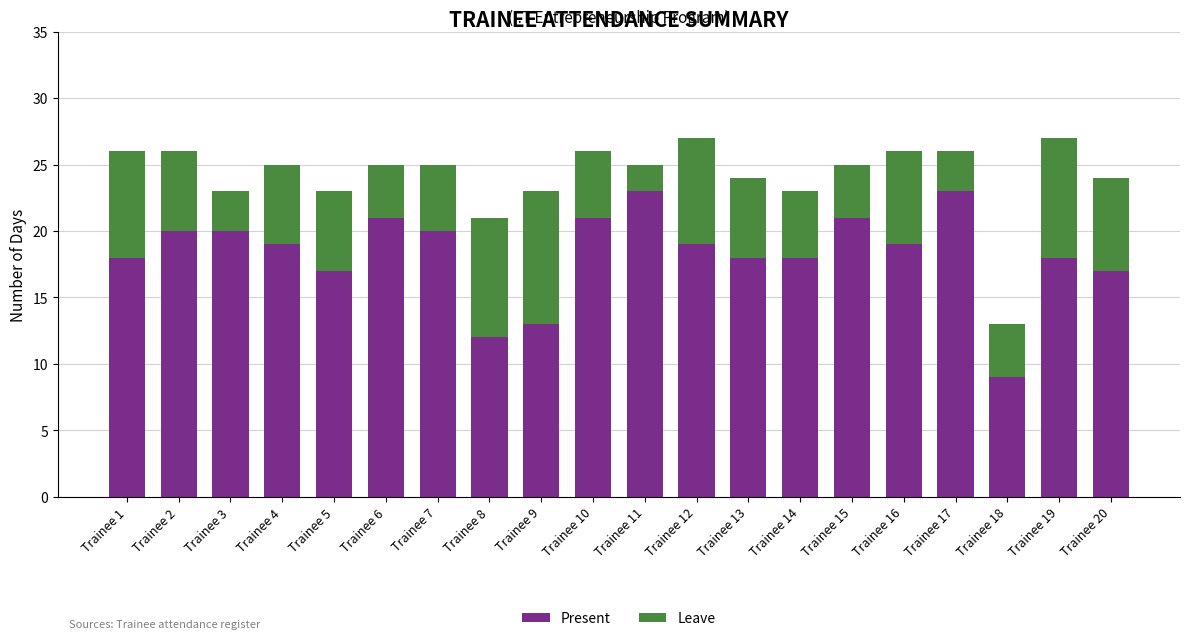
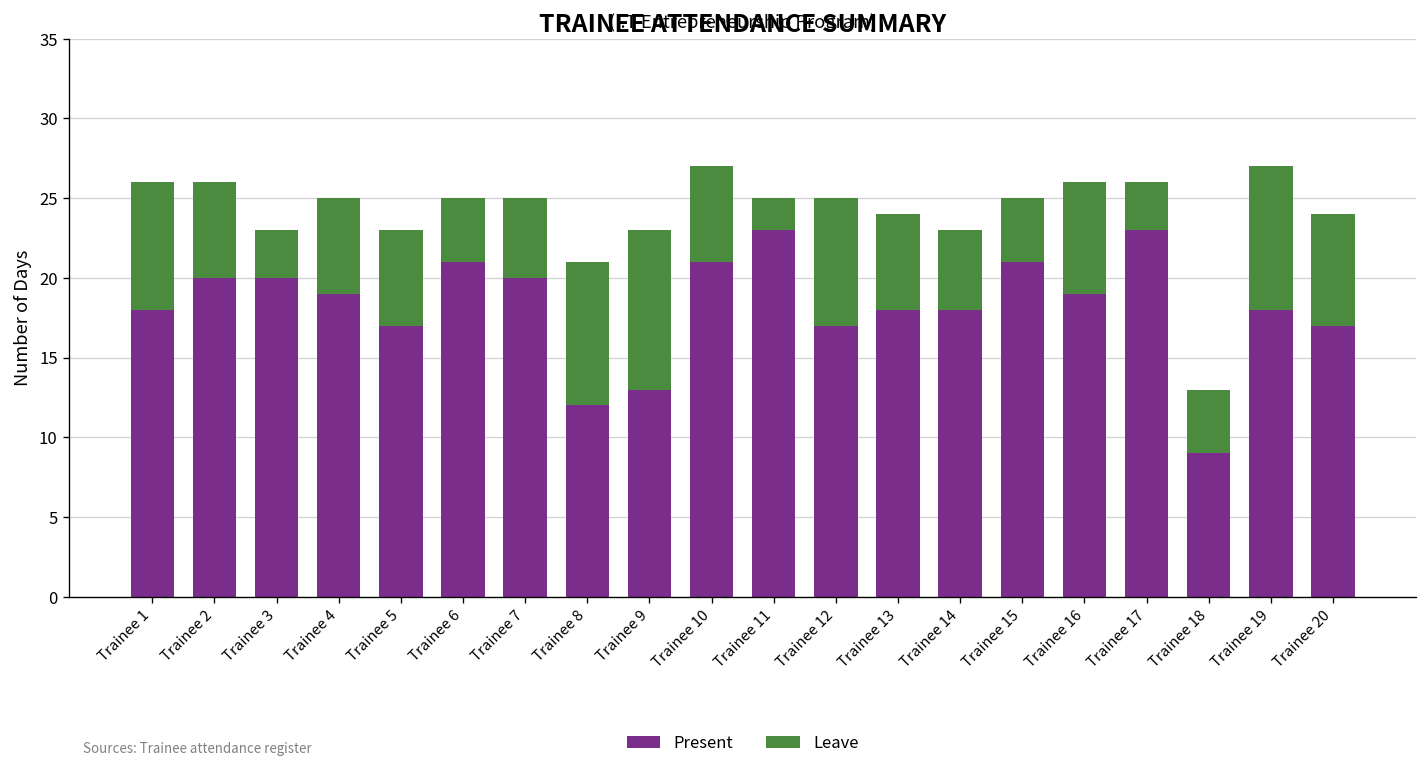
  {
    "Present": {
      "Trainee 1": 18,
      "Trainee 2": 20,
      "Trainee 3": 20,
      "Trainee 4": 19,
      "Trainee 5": 17,
      "Trainee 6": 21,
      "Trainee 7": 20,
      "Trainee 8": 12,
      "Trainee 9": 13,
      "Trainee 10": 21,
      "Trainee 11": 23,
-     "Trainee 12": 19,
+     "Trainee 12": 17,
      "Trainee 13": 18,
      "Trainee 14": 18,
      "Trainee 15": 21,
      "Trainee 16": 19,
      "Trainee 17": 23,
      "Trainee 18": 9,
      "Trainee 19": 18,
      "Trainee 20": 17
    },
    "Leave": {
      "Trainee 1": 8,
      "Trainee 2": 6,
      "Trainee 3": 3,
      "Trainee 4": 6,
      "Trainee 5": 6,
      "Trainee 6": 4,
      "Trainee 7": 5,
      "Trainee 8": 9,
      "Trainee 9": 10,
-     "Trainee 10": 5,
+     "Trainee 10": 6,
      "Trainee 11": 2,
      "Trainee 12": 8,
      "Trainee 13": 6,
      "Trainee 14": 5,
      "Trainee 15": 4,
      "Trainee 16": 7,
      "Trainee 17": 3,
      "Trainee 18": 4,
      "Trainee 19": 9,
      "Trainee 20": 7
    }
  }
